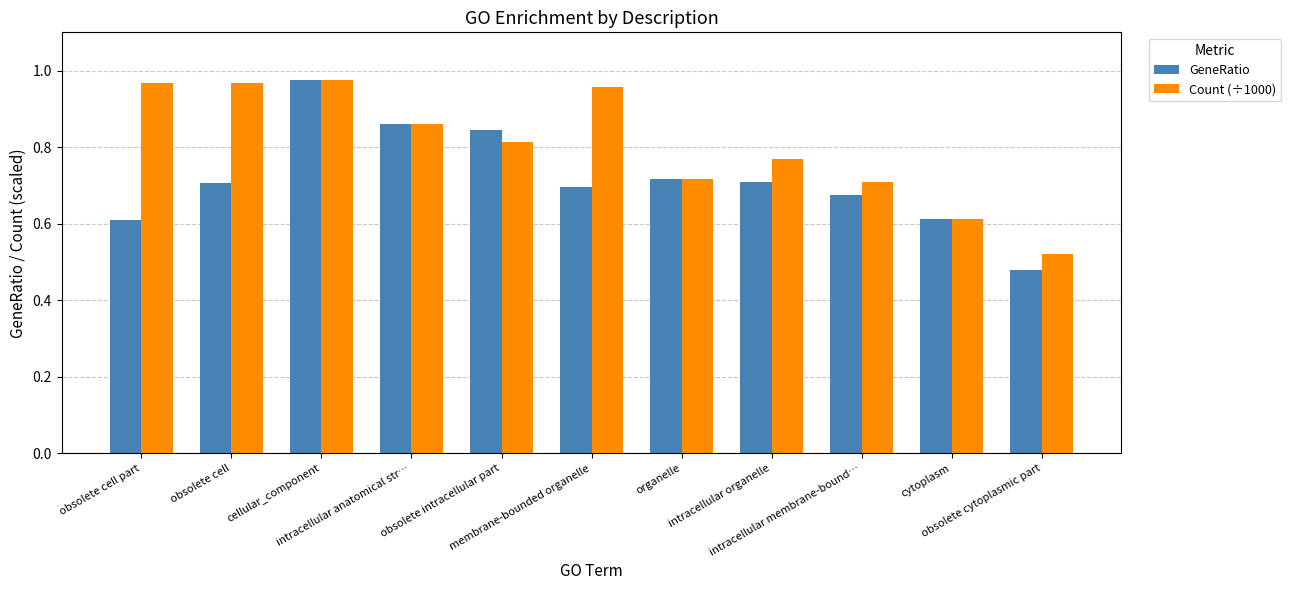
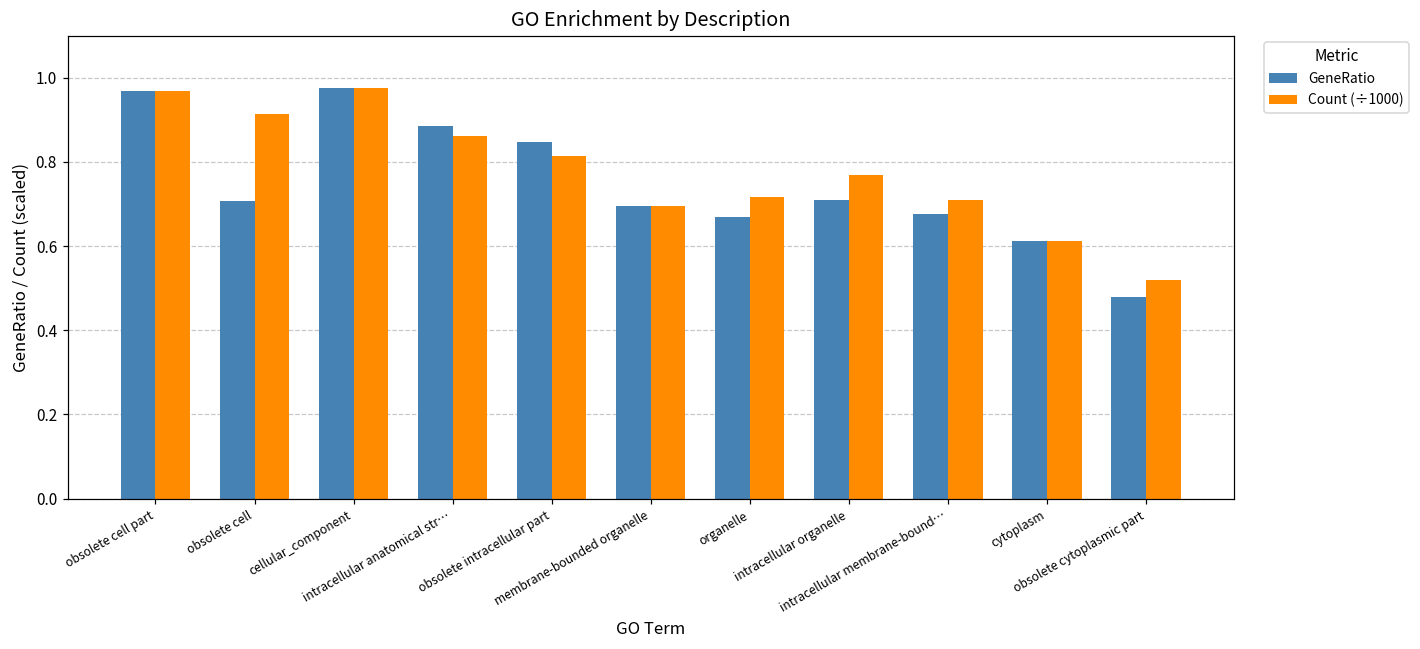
  {
    "GeneRatio": {
-     "obsolete cell part": 0.61,
+     "obsolete cell part": 0.97,
      "obsolete cell": 0.71,
      "cellular_component": 0.98,
-     "intracellular anatomical str…": 0.86,
+     "intracellular anatomical str…": 0.89,
      "obsolete intracellular part": 0.85,
      "membrane-bounded organelle": 0.70,
-     "organelle": 0.72,
+     "organelle": 0.67,
      "intracellular organelle": 0.71,
      "intracellular membrane-bound…": 0.68,
      "cytoplasm": 0.61,
      "obsolete cytoplasmic part": 0.48
    },
    "Count (÷1000)": {
      "obsolete cell part": 0.97,
-     "obsolete cell": 0.97,
+     "obsolete cell": 0.91,
      "cellular_component": 0.98,
      "intracellular anatomical str…": 0.86,
      "obsolete intracellular part": 0.81,
-     "membrane-bounded organelle": 0.96,
+     "membrane-bounded organelle": 0.70,
      "organelle": 0.72,
      "intracellular organelle": 0.77,
      "intracellular membrane-bound…": 0.71,
      "cytoplasm": 0.61,
      "obsolete cytoplasmic part": 0.52
    }
  }
